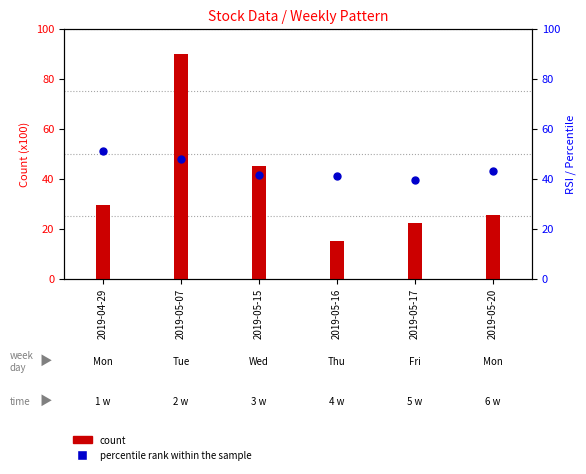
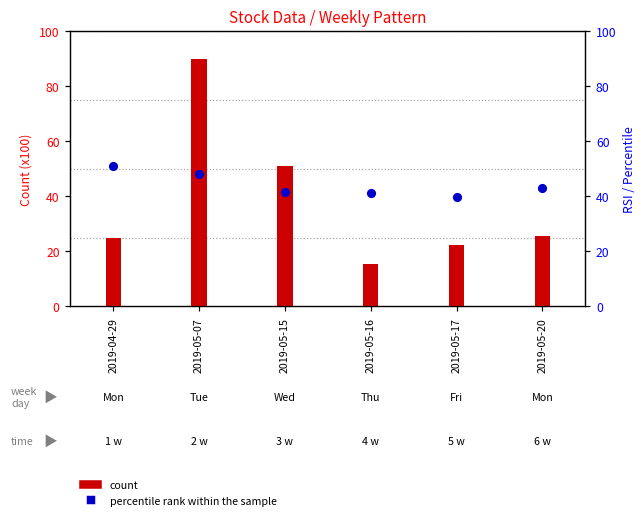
  {
    "count": {
-     "2019-04-29": 29,
+     "2019-04-29": 25,
      "2019-05-07": 90,
-     "2019-05-15": 45,
+     "2019-05-15": 51,
      "2019-05-16": 15,
      "2019-05-17": 22,
      "2019-05-20": 26
    }
  }
